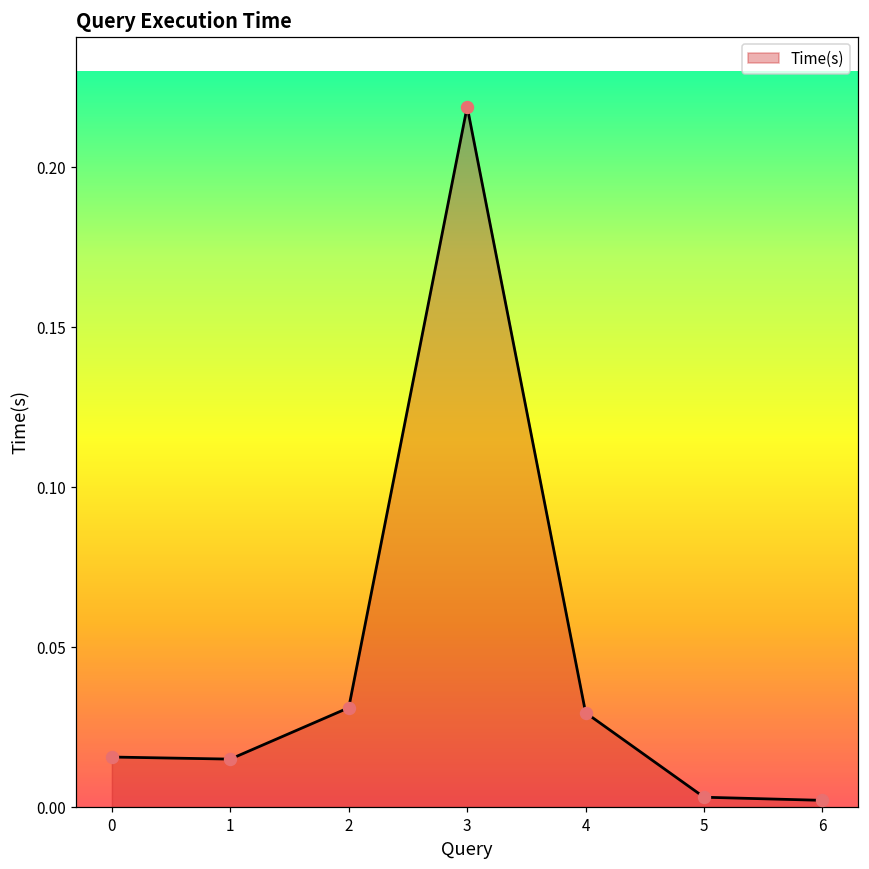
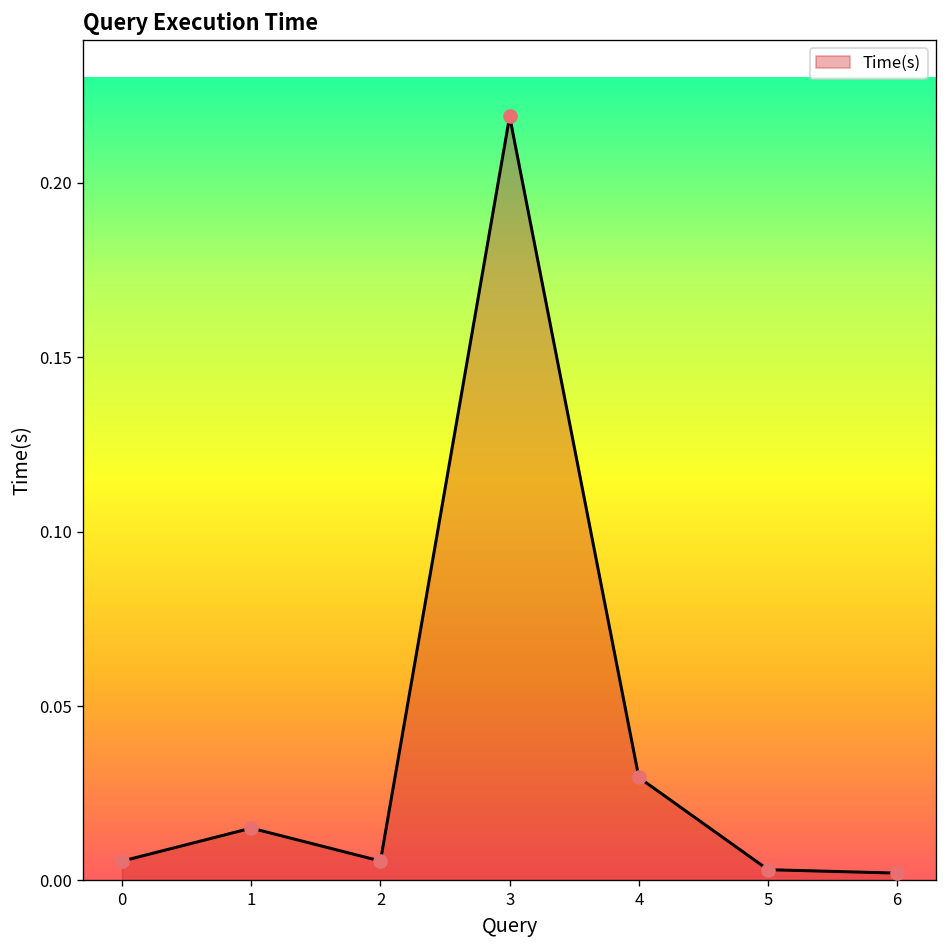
  {
-   "0": 0.016,
+   "0": 0.006,
    "1": 0.015,
-   "2": 0.031,
+   "2": 0.006,
    "3": 0.219,
    "4": 0.030,
    "5": 0.003,
    "6": 0.002
  }
